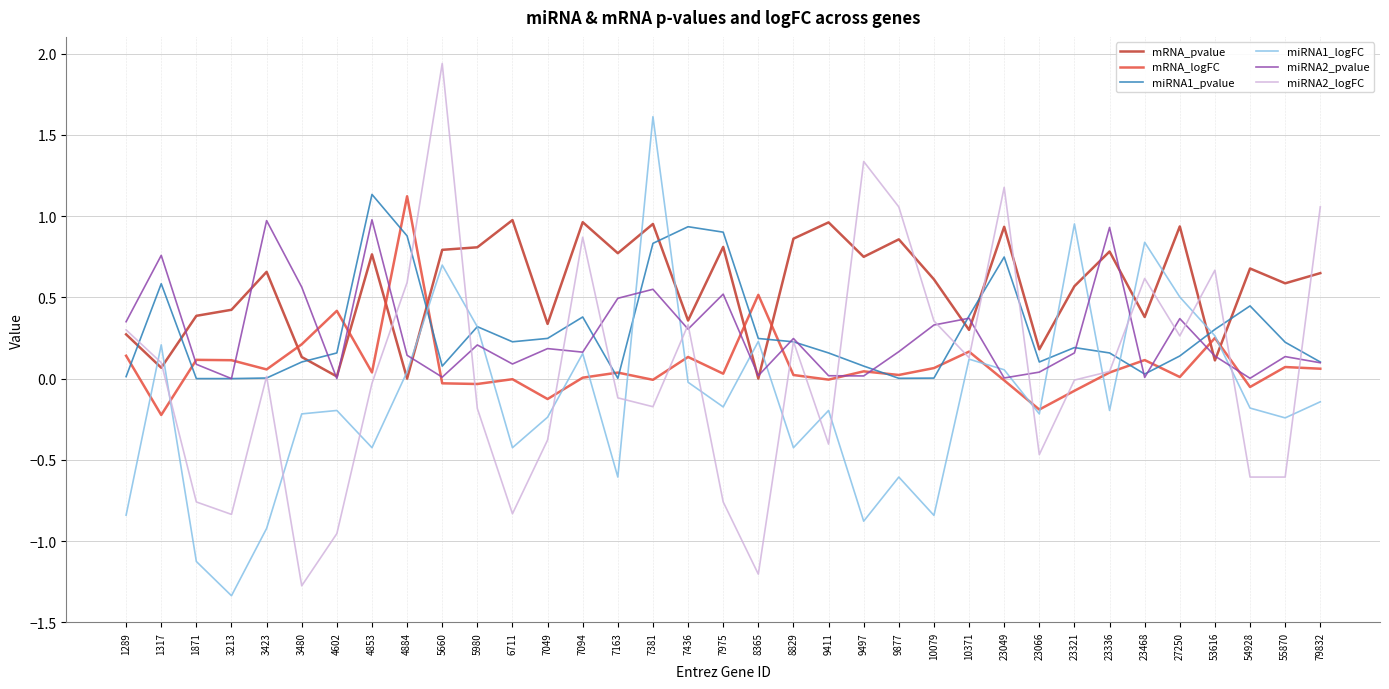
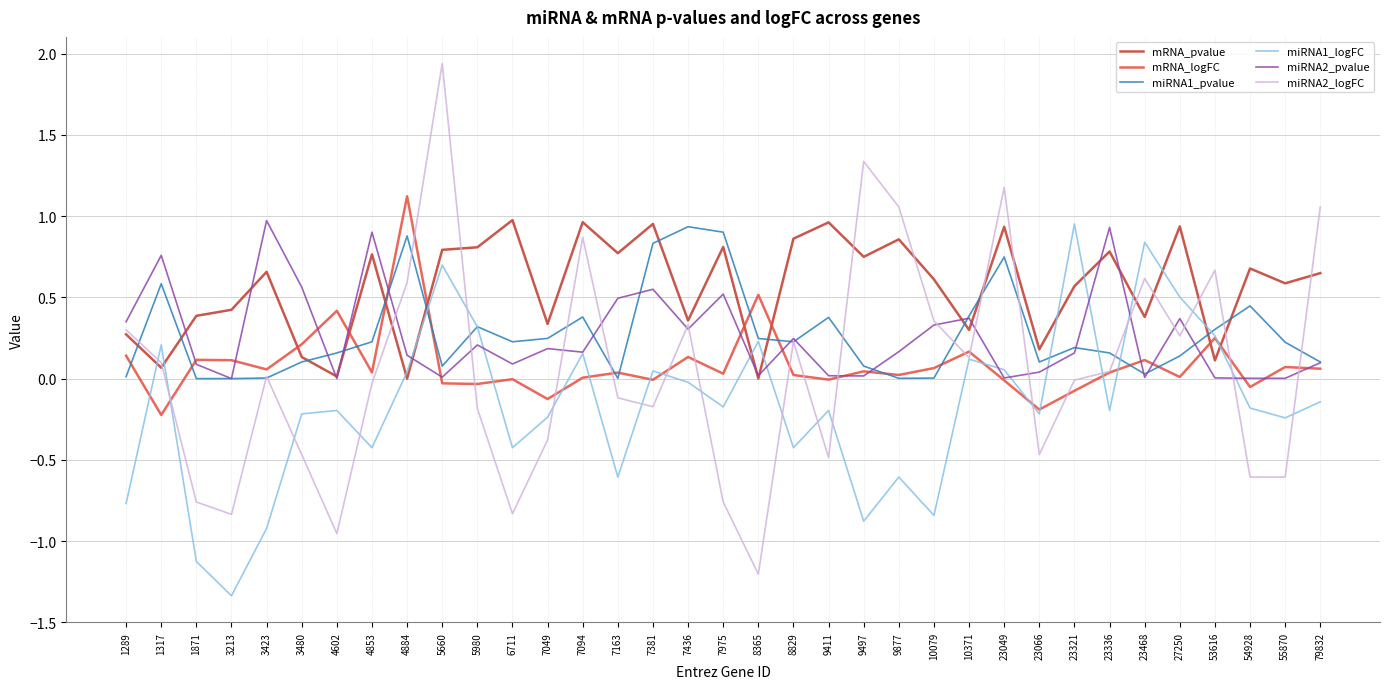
  {
    "miRNA1_pvalue": {
      "1289": 0.01,
      "1317": 0.58,
      "1871": 0.00,
      "3480": 0.10,
      "4602": 0.16,
-     "4853": 1.13,
+     "4853": 0.23,
      "4884": 0.88,
      "5660": 0.08,
      "6711": 0.23,
      "7049": 0.25,
      "7094": 0.38,
      "7163": 0.00,
      "7381": 0.83,
      "7436": 0.94,
      "7975": 0.90,
      "8365": 0.25,
-     "9411": 0.16,
+     "9411": 0.38,
      "9497": 0.08,
      "9877": 0.00,
      "10079": 0.00,
      "23049": 0.75,
      "23066": 0.10,
      "23321": 0.19,
      "23336": 0.16,
      "23468": 0.03,
      "27250": 0.14,
      "53616": 0.30,
      "54928": 0.45,
      "55870": 0.22
    },
    "miRNA1_logFC": {
-     "1289": -0.84,
+     "1289": -0.77,
      "1317": 0.21,
      "1871": -1.13,
      "3213": -1.34,
      "3423": -0.92,
      "3480": -0.22,
      "4602": -0.20,
      "4853": -0.43,
      "4884": 0.04,
      "5660": 0.70,
      "6711": -0.43,
      "7049": -0.24,
      "7163": -0.61,
-     "7381": 1.61,
+     "7381": 0.05,
      "7436": -0.02,
      "7975": -0.17,
      "8365": 0.23,
      "8829": -0.43,
      "9411": -0.20,
      "9497": -0.88,
      "9877": -0.61,
      "10079": -0.84,
      "23049": 0.05,
      "23066": -0.22,
      "23321": 0.95,
      "23336": -0.20,
      "23468": 0.84,
      "27250": 0.50,
      "54928": -0.18,
      "55870": -0.24,
      "79832": -0.14
    },
    "miRNA2_pvalue": {
      "1289": 0.35,
      "1317": 0.76,
      "1871": 0.09,
      "3423": 0.97,
      "3480": 0.56,
-     "4853": 0.98,
+     "4853": 0.90,
      "4884": 0.14,
      "5660": 0.01,
      "5980": 0.21,
      "6711": 0.09,
      "7049": 0.18,
      "7163": 0.49,
      "7381": 0.55,
      "7436": 0.30,
      "7975": 0.52,
      "8365": 0.02,
      "8829": 0.25,
      "9411": 0.02,
      "9497": 0.02,
      "9877": 0.17,
      "10079": 0.33,
      "23066": 0.04,
      "23321": 0.16,
      "23336": 0.93,
      "23468": 0.01,
      "27250": 0.37,
-     "53616": 0.14,
+     "53616": 0.00,
      "54928": 0.00,
-     "55870": 0.14
+     "55870": 0.00
    },
    "miRNA2_logFC": {
      "1289": 0.30,
      "1317": 0.10,
      "1871": -0.76,
      "3213": -0.84,
-     "3480": -1.28,
+     "3480": -0.47,
      "4602": -0.95,
      "4853": -0.03,
      "4884": 0.59,
      "5660": 1.94,
      "5980": -0.18,
      "6711": -0.83,
      "7049": -0.38,
      "7094": 0.87,
      "7163": -0.12,
      "7381": -0.17,
      "7436": 0.33,
      "7975": -0.76,
      "8365": -1.20,
-     "9411": -0.40,
+     "9411": -0.49,
      "9497": 1.34,
      "9877": 1.06,
      "10079": 0.35,
      "23049": 1.18,
      "23066": -0.47,
      "23321": -0.01,
      "23468": 0.62,
      "27250": 0.26,
      "53616": 0.67,
      "54928": -0.61,
      "55870": -0.61,
      "79832": 1.06
    }
  }
